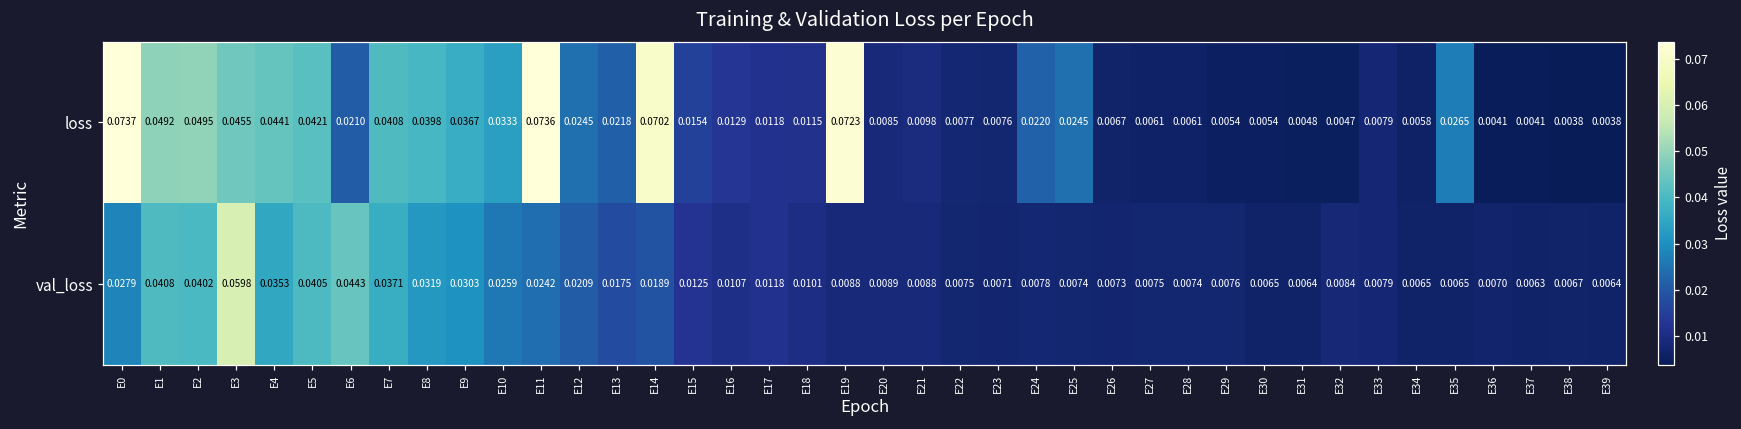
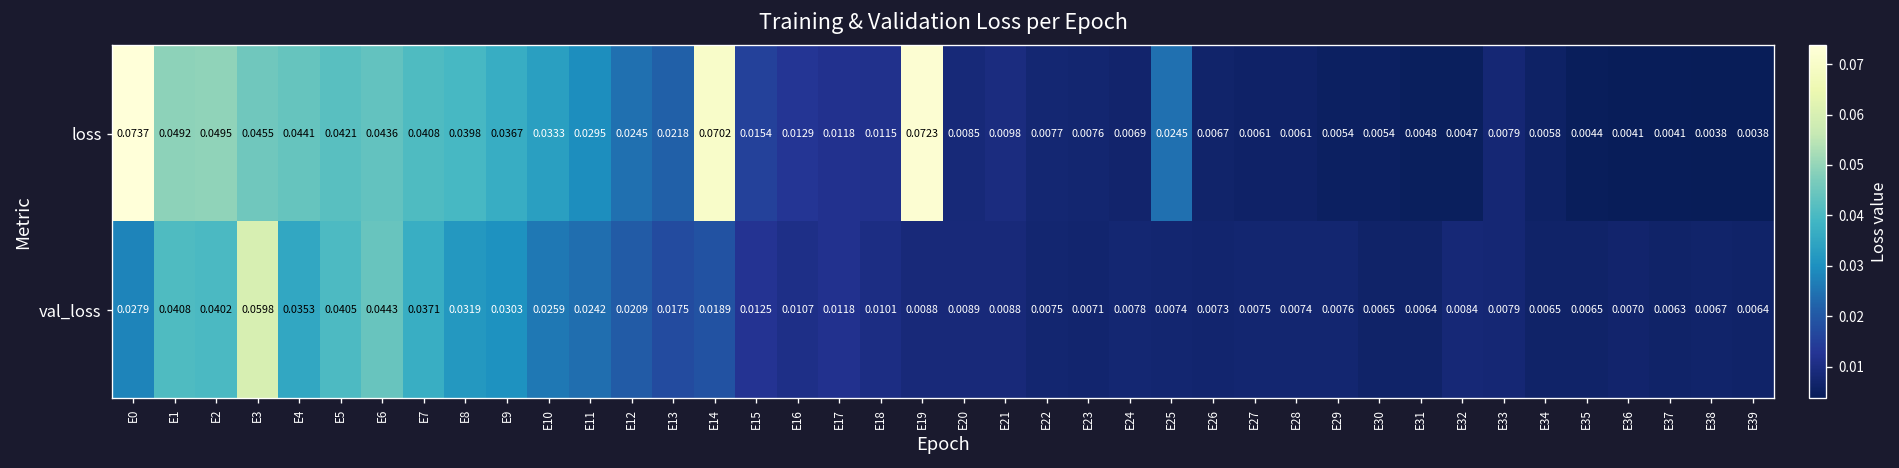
  {
    "loss": {
      "E0": 0.0737,
      "E1": 0.0492,
      "E2": 0.0495,
      "E3": 0.0455,
      "E4": 0.0441,
      "E5": 0.0421,
-     "E6": 0.0210,
+     "E6": 0.0436,
      "E7": 0.0408,
      "E8": 0.0398,
      "E9": 0.0367,
      "E10": 0.0333,
-     "E11": 0.0736,
+     "E11": 0.0295,
      "E12": 0.0245,
      "E13": 0.0218,
      "E14": 0.0702,
      "E15": 0.0154,
      "E16": 0.0129,
      "E17": 0.0118,
      "E18": 0.0115,
      "E19": 0.0723,
      "E20": 0.0085,
      "E21": 0.0098,
      "E22": 0.0077,
      "E23": 0.0076,
-     "E24": 0.0220,
+     "E24": 0.0069,
      "E25": 0.0245,
      "E26": 0.0067,
      "E27": 0.0061,
      "E28": 0.0061,
      "E29": 0.0054,
      "E30": 0.0054,
      "E31": 0.0048,
      "E32": 0.0047,
      "E33": 0.0079,
      "E34": 0.0058,
-     "E35": 0.0265,
+     "E35": 0.0044,
      "E36": 0.0041,
      "E37": 0.0041,
      "E38": 0.0038,
      "E39": 0.0038
    },
    "val_loss": {
      "E0": 0.0279,
      "E1": 0.0408,
      "E2": 0.0402,
      "E3": 0.0598,
      "E4": 0.0353,
      "E5": 0.0405,
      "E6": 0.0443,
      "E7": 0.0371,
      "E8": 0.0319,
      "E9": 0.0303,
      "E10": 0.0259,
      "E11": 0.0242,
      "E12": 0.0209,
      "E13": 0.0175,
      "E14": 0.0189,
      "E15": 0.0125,
      "E16": 0.0107,
      "E17": 0.0118,
      "E18": 0.0101,
      "E19": 0.0088,
      "E20": 0.0089,
      "E21": 0.0088,
      "E22": 0.0075,
      "E23": 0.0071,
      "E24": 0.0078,
      "E25": 0.0074,
      "E26": 0.0073,
      "E27": 0.0075,
      "E28": 0.0074,
      "E29": 0.0076,
      "E30": 0.0065,
      "E31": 0.0064,
      "E32": 0.0084,
      "E33": 0.0079,
      "E34": 0.0065,
      "E35": 0.0065,
      "E36": 0.0070,
      "E37": 0.0063,
      "E38": 0.0067,
      "E39": 0.0064
    }
  }
